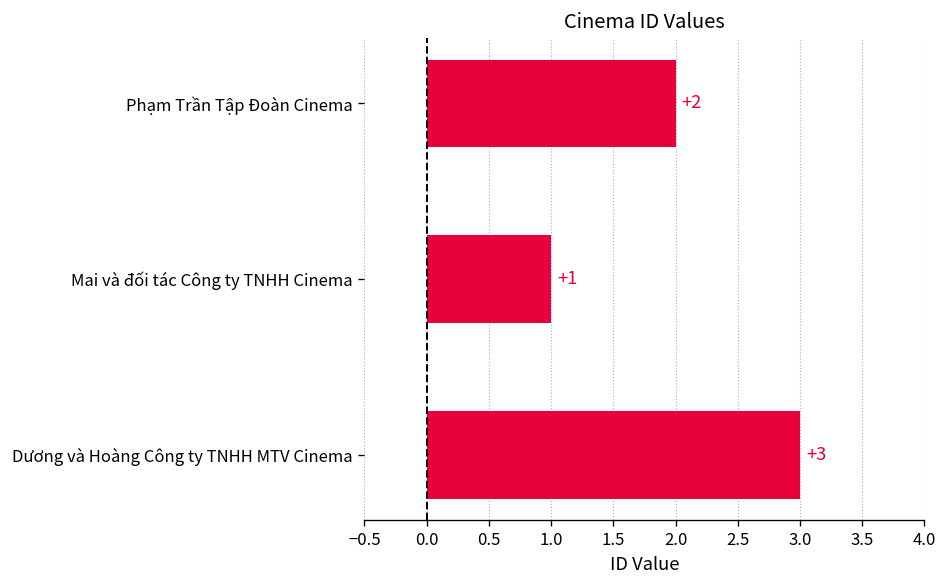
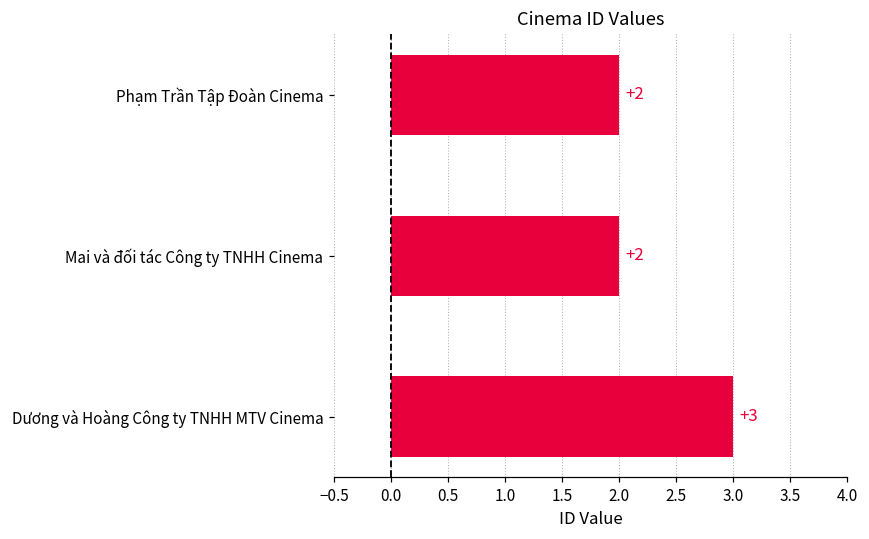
  {
    "Phạm Trần Tập Đoàn Cinema": "+2",
-   "Mai và đối tác Công ty TNHH Cinema": "+1",
+   "Mai và đối tác Công ty TNHH Cinema": "+2",
    "Dương và Hoàng Công ty TNHH MTV Cinema": "+3"
  }
